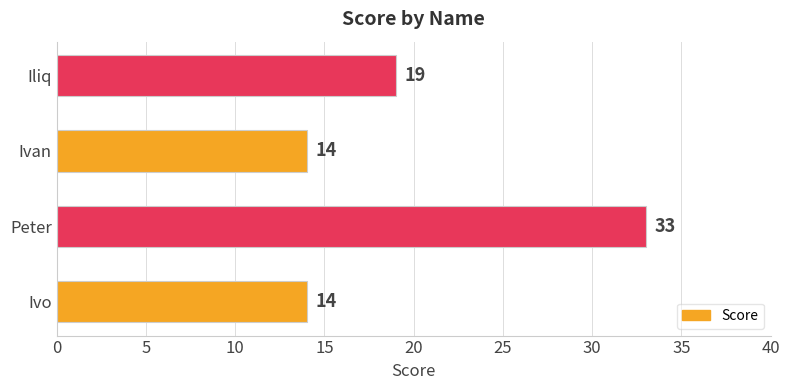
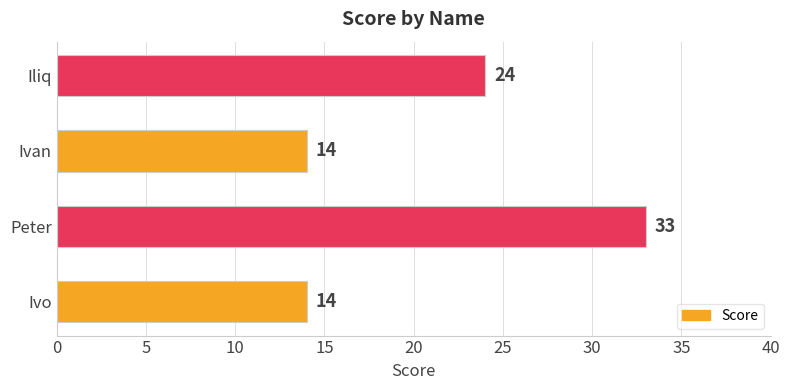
  {
-   "Iliq": 19,
+   "Iliq": 24,
    "Ivan": 14,
    "Peter": 33,
    "Ivo": 14
  }
